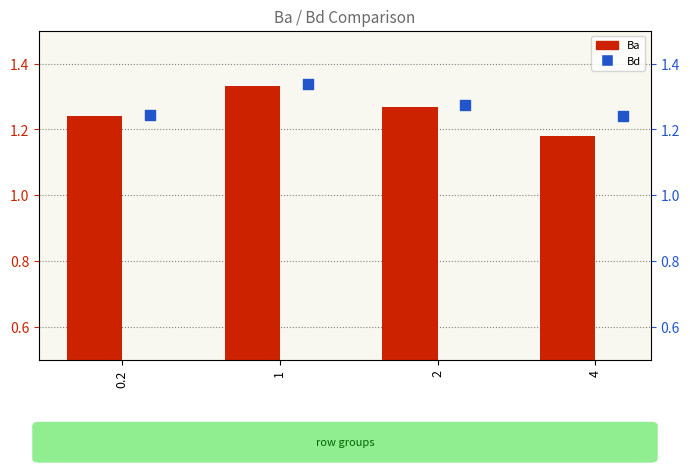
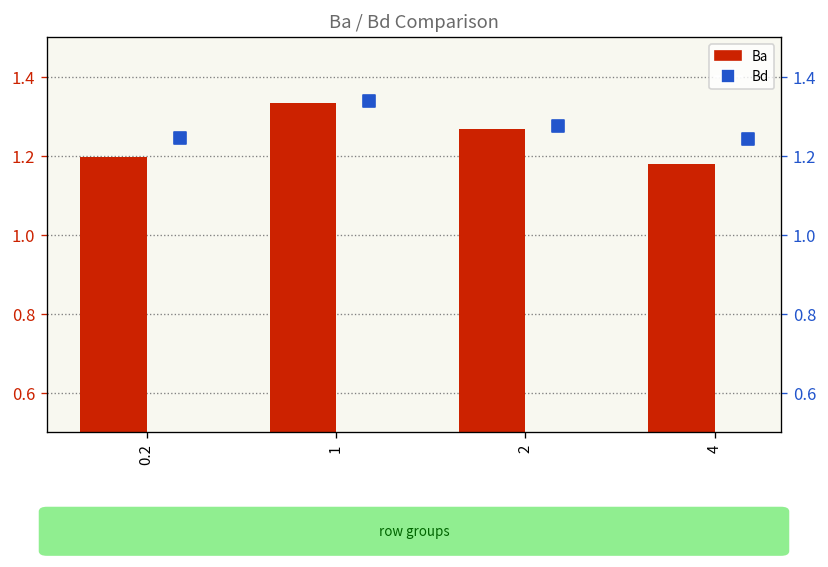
  {
    "Ba": {
-     "0.2": 1.24,
+     "0.2": 1.20,
      "1": 1.33,
      "2": 1.27,
      "4": 1.18
    }
  }
